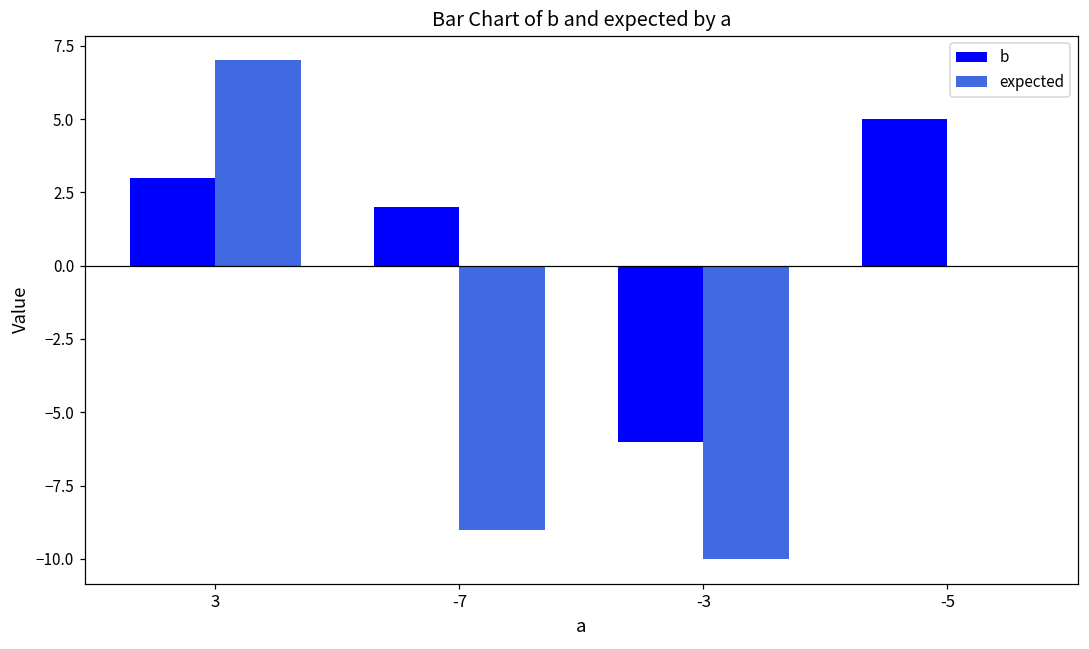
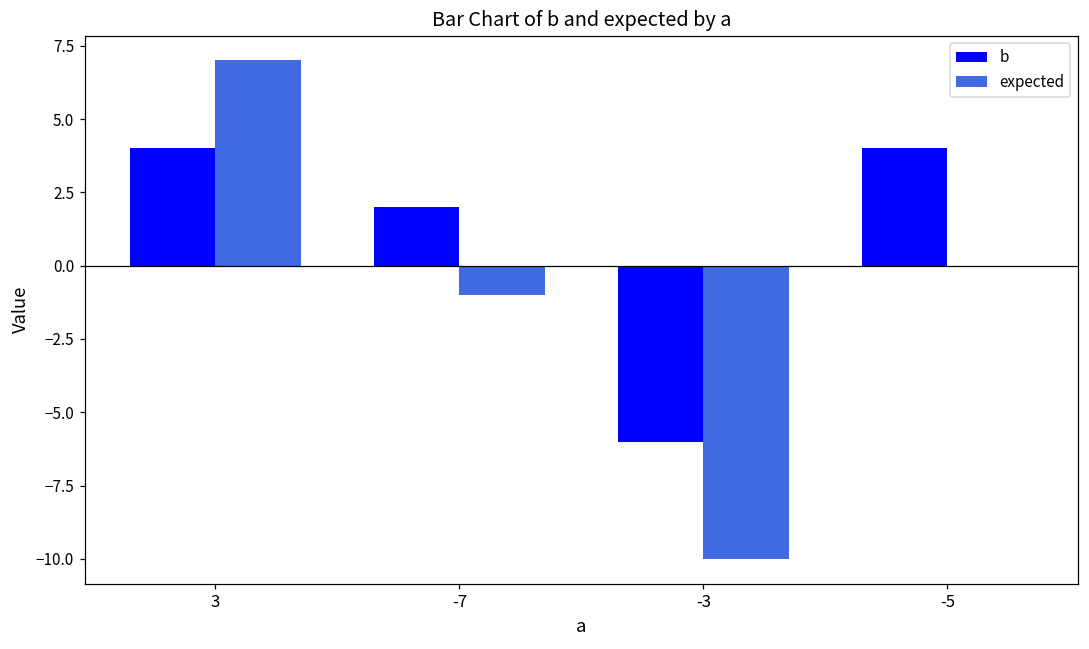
  {
    "b": {
-     "3": 3,
+     "3": 4,
      "-7": 2,
      "-3": -6,
-     "-5": 5
+     "-5": 4
    },
    "expected": {
      "3": 7,
-     "-7": -9,
+     "-7": -1,
      "-3": -10,
      "-5": 0
    }
  }
